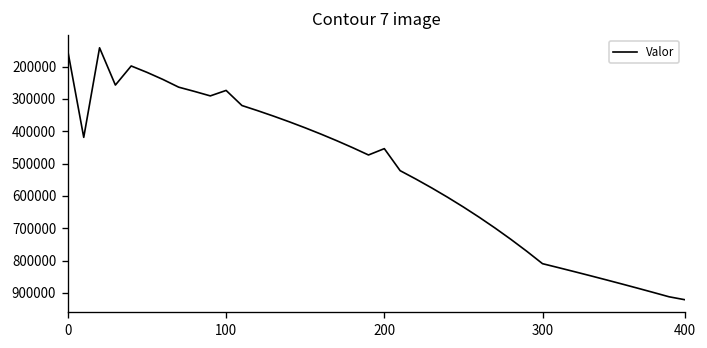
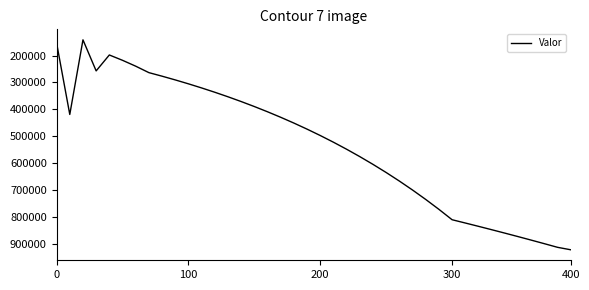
  {
    "0": 150000,
-   "100": 270000,
-   "200": 450000,
+   "100": 310000,
+   "200": 500000,
    "300": 810000,
    "400": 920000
  }
